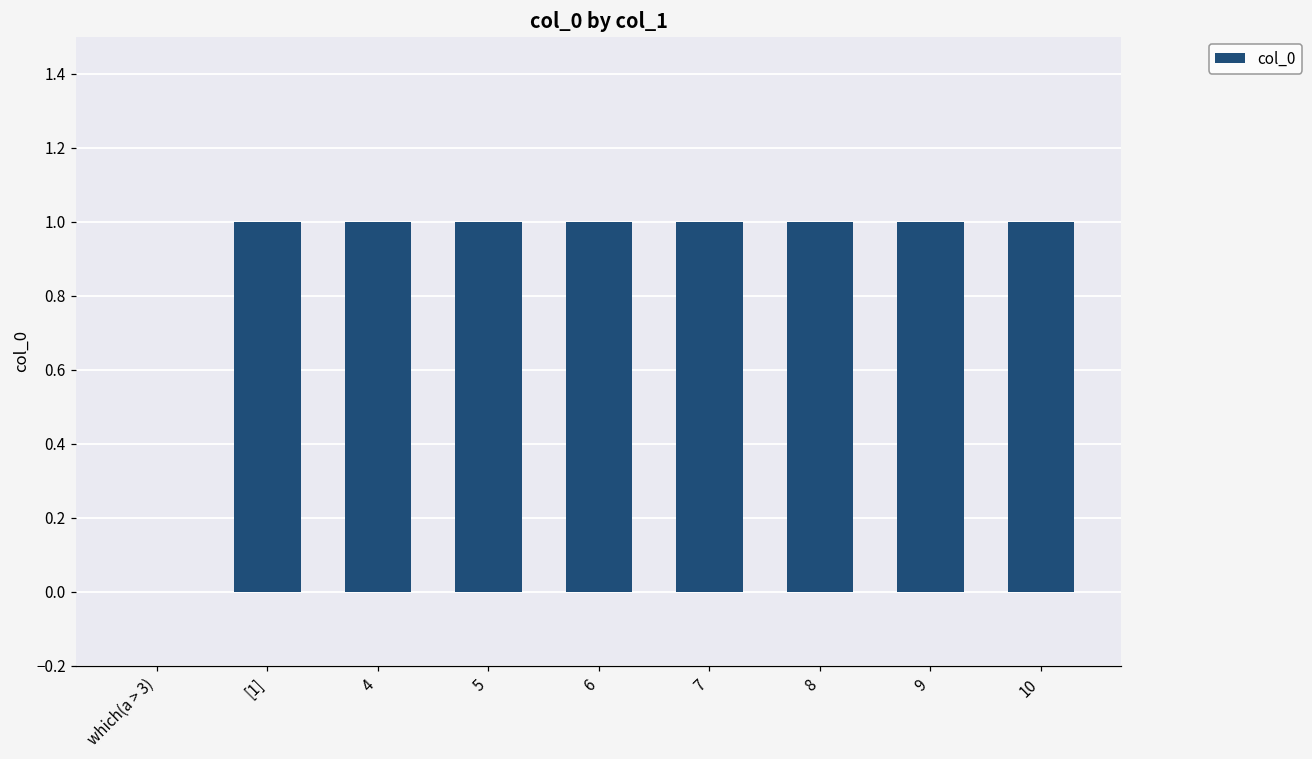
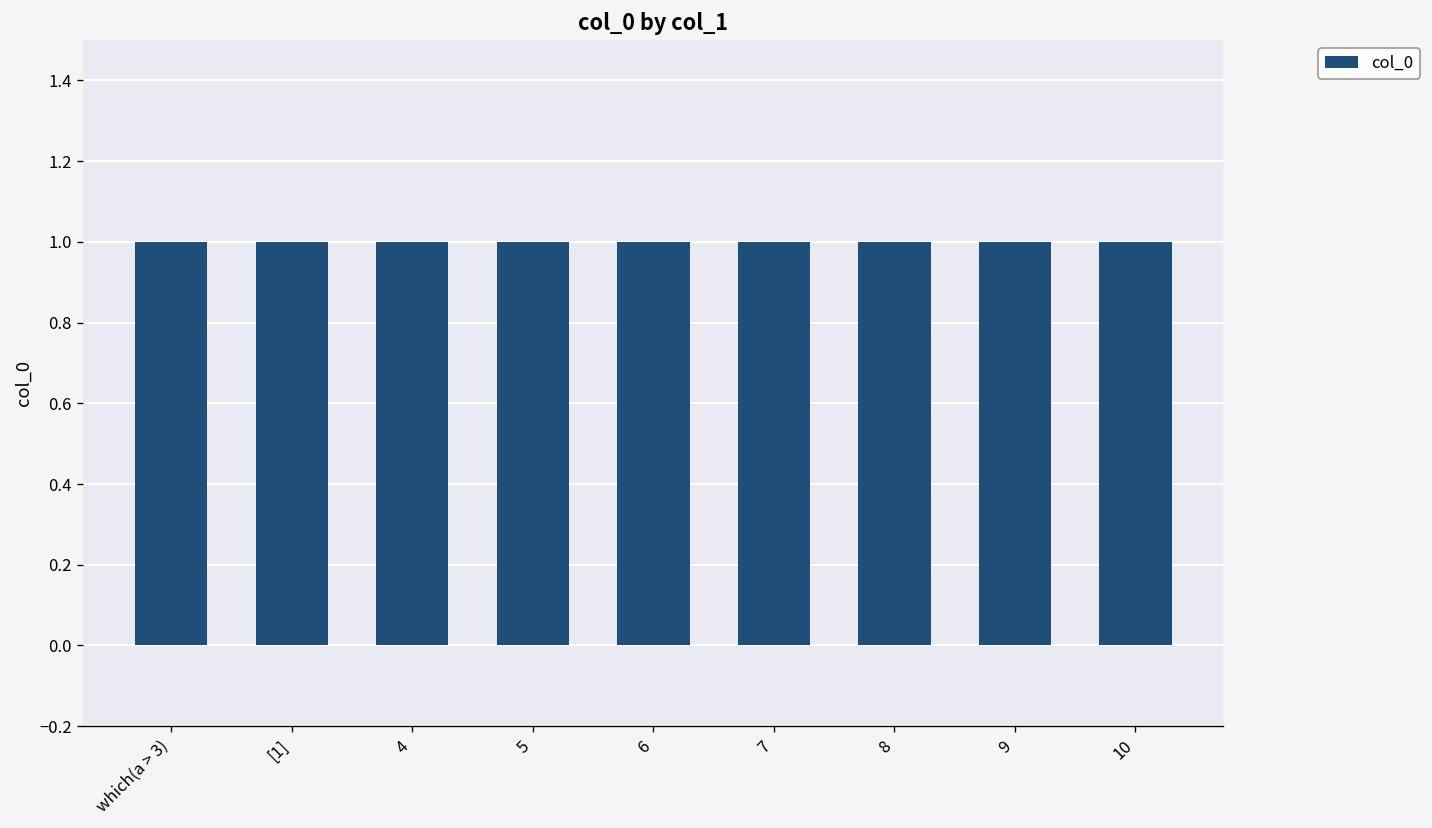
  {
-   "which(a > 3)": 0,
+   "which(a > 3)": 1,
    "[1]": 1,
    "4": 1,
    "5": 1,
    "6": 1,
    "7": 1,
    "8": 1,
    "9": 1,
    "10": 1
  }
